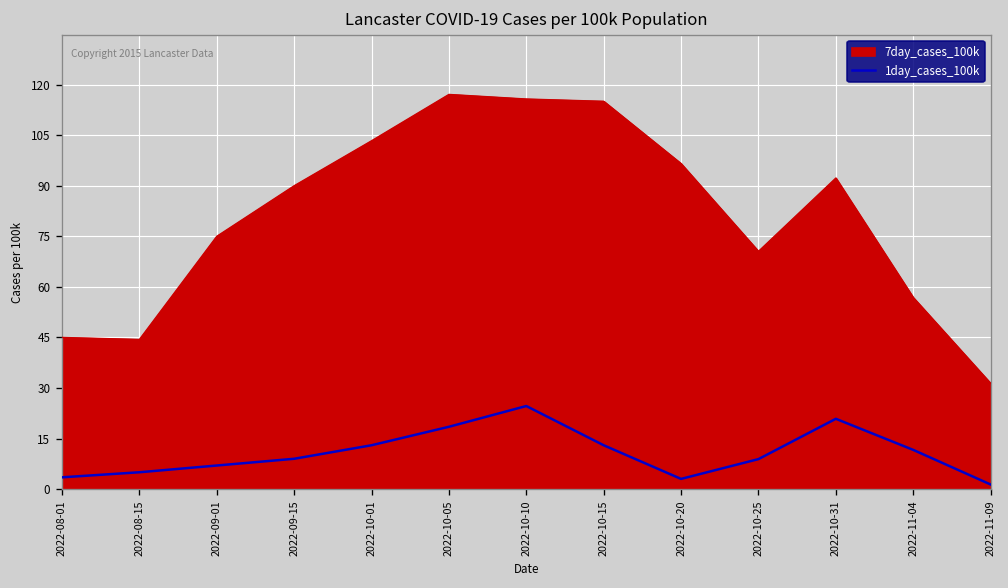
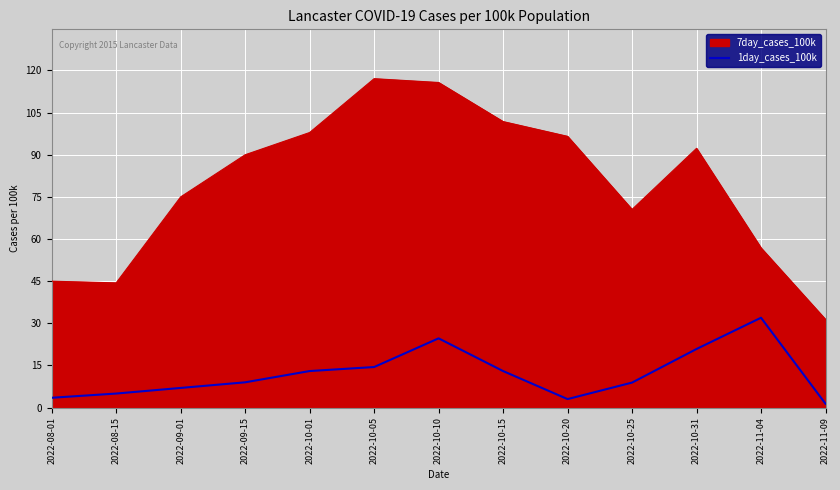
  {
    "7day_cases_100k": {
      "2022-08-01": 45,
      "2022-08-15": 44,
      "2022-09-01": 75,
      "2022-09-15": 90,
-     "2022-10-01": 103,
+     "2022-10-01": 98,
      "2022-10-05": 117,
      "2022-10-10": 116,
-     "2022-10-15": 115,
+     "2022-10-15": 102,
      "2022-10-20": 97,
      "2022-10-25": 71,
      "2022-10-31": 92,
      "2022-11-04": 57,
      "2022-11-09": 31
    },
    "1day_cases_100k": {
      "2022-08-01": 4,
      "2022-08-15": 5,
      "2022-09-01": 7,
      "2022-09-15": 9,
      "2022-10-01": 13,
-     "2022-10-05": 18,
+     "2022-10-05": 14,
      "2022-10-10": 25,
      "2022-10-15": 13,
      "2022-10-20": 3,
      "2022-10-25": 9,
      "2022-10-31": 21,
-     "2022-11-04": 12,
+     "2022-11-04": 32,
      "2022-11-09": 1
    }
  }
